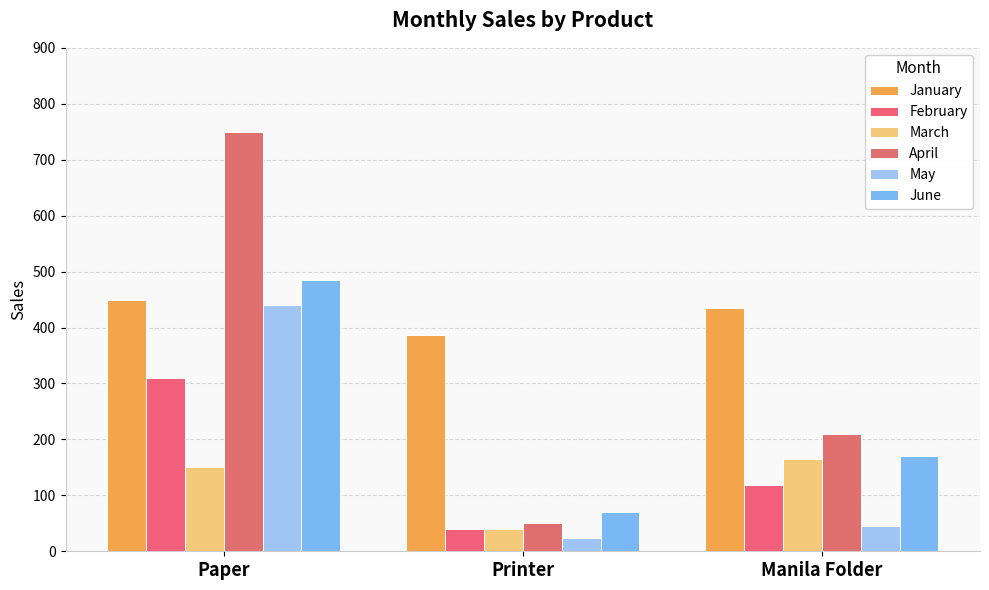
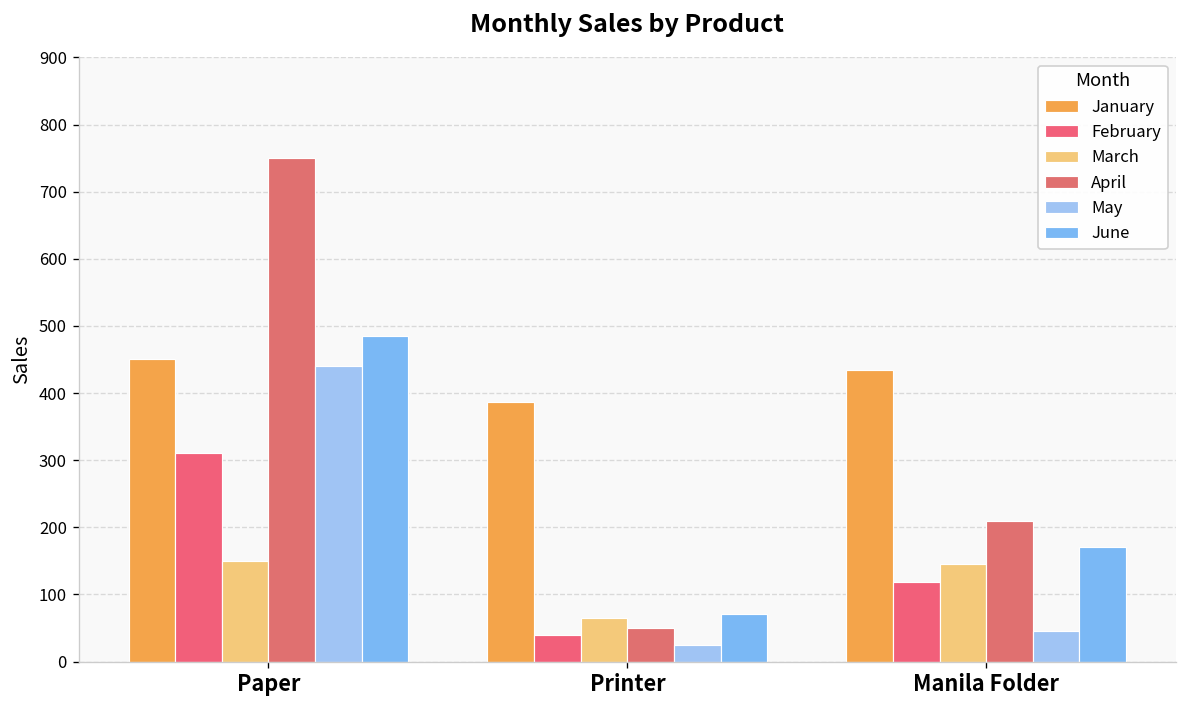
  {
    "January": {
      "Paper": 450,
      "Printer": 390,
      "Manila Folder": 440
    },
    "March": {
      "Paper": 150,
-     "Printer": 40,
-     "Manila Folder": 170
+     "Printer": 70,
+     "Manila Folder": 150
    }
  }
